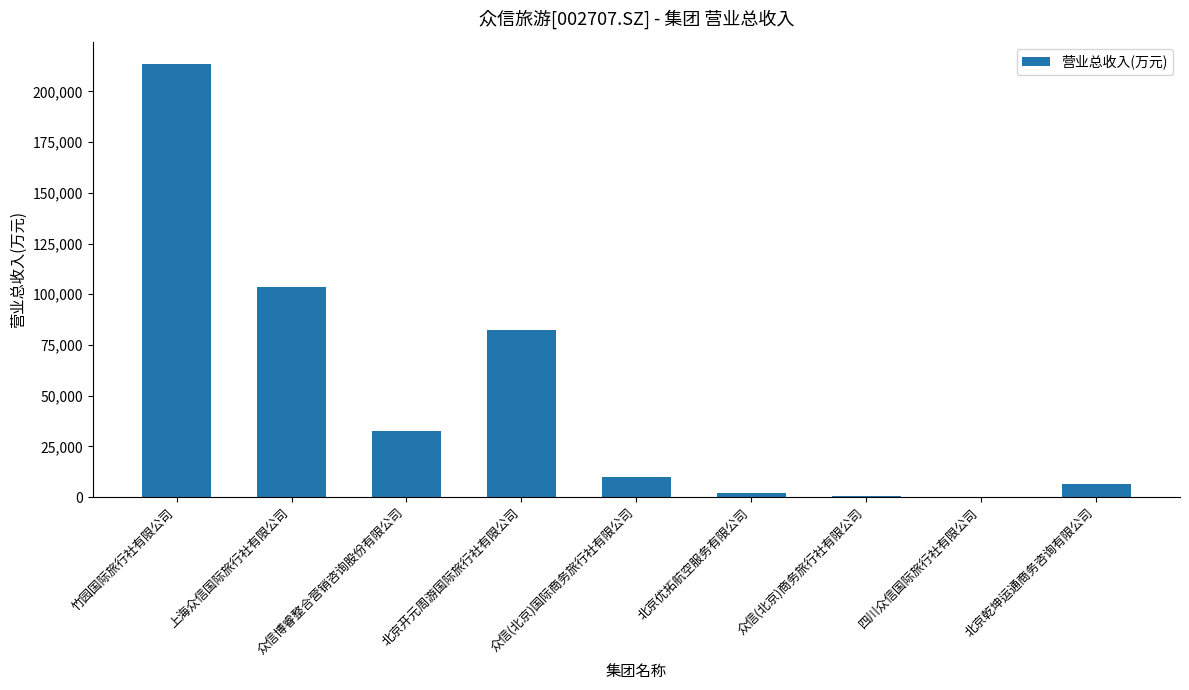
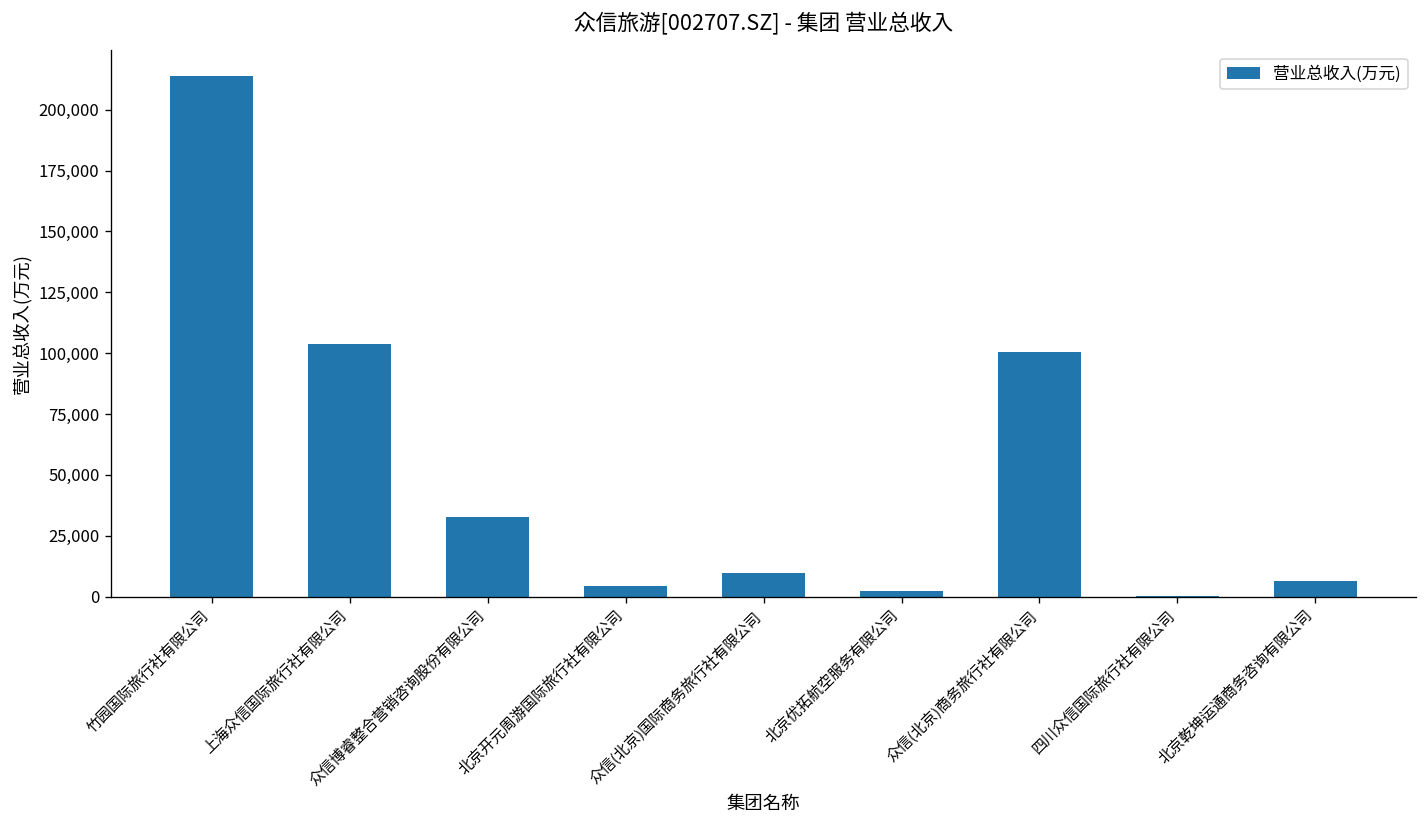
  {
    "竹园国际旅行社有限公司": "214,000",
    "上海众信国际旅行社有限公司": "104,000",
    "众信博睿整合营销咨询股份有限公司": "33,000",
-   "北京开元周游国际旅行社有限公司": "82,000",
+   "北京开元周游国际旅行社有限公司": "4,000",
    "众信(北京)国际商务旅行社有限公司": "10,000",
    "北京优拓航空服务有限公司": "2,000",
-   "众信(北京)商务旅行社有限公司": "0",
+   "众信(北京)商务旅行社有限公司": "100,000",
    "北京乾坤运通商务咨询有限公司": "6,000"
  }
